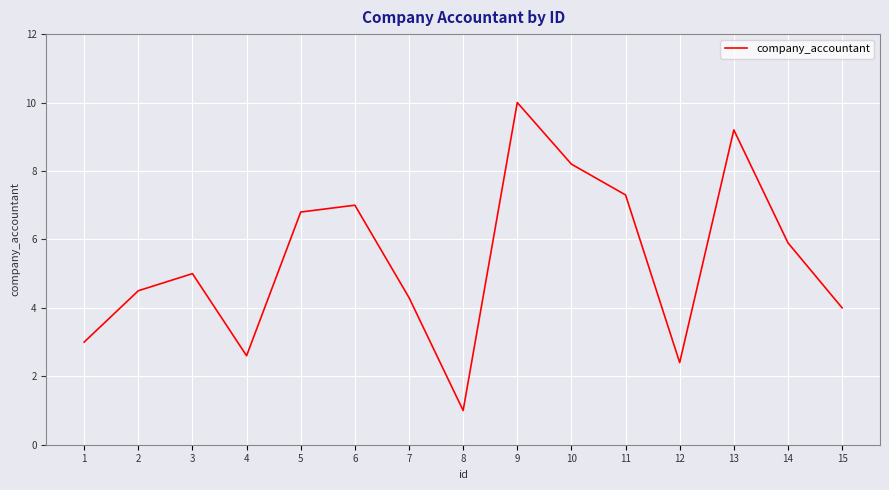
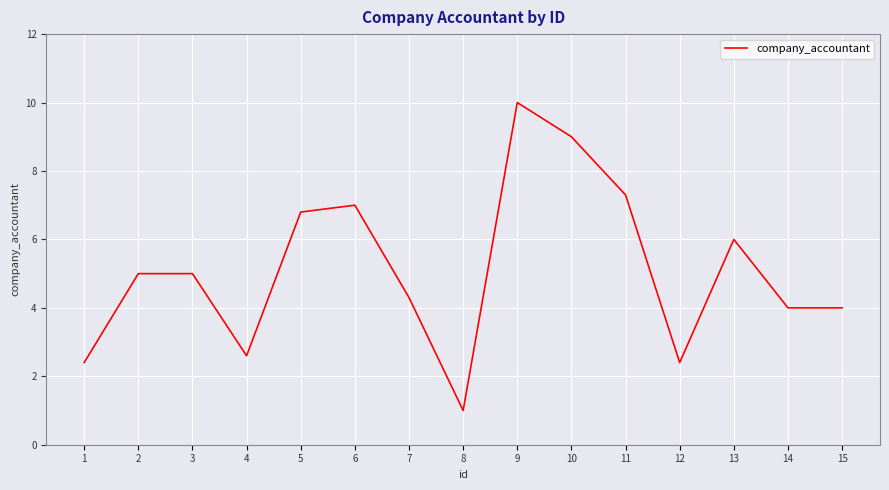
  {
-   "1": 3.0,
-   "2": 4.5,
+   "1": 2.4,
+   "2": 5.0,
    "3": 5.0,
    "4": 2.6,
    "5": 6.8,
    "6": 7.0,
    "7": 4.3,
    "8": 1.0,
    "9": 10.0,
-   "10": 8.2,
+   "10": 9.0,
    "11": 7.3,
    "12": 2.4,
-   "13": 9.2,
-   "14": 5.9,
+   "13": 6.0,
+   "14": 4.0,
    "15": 4.0
  }
